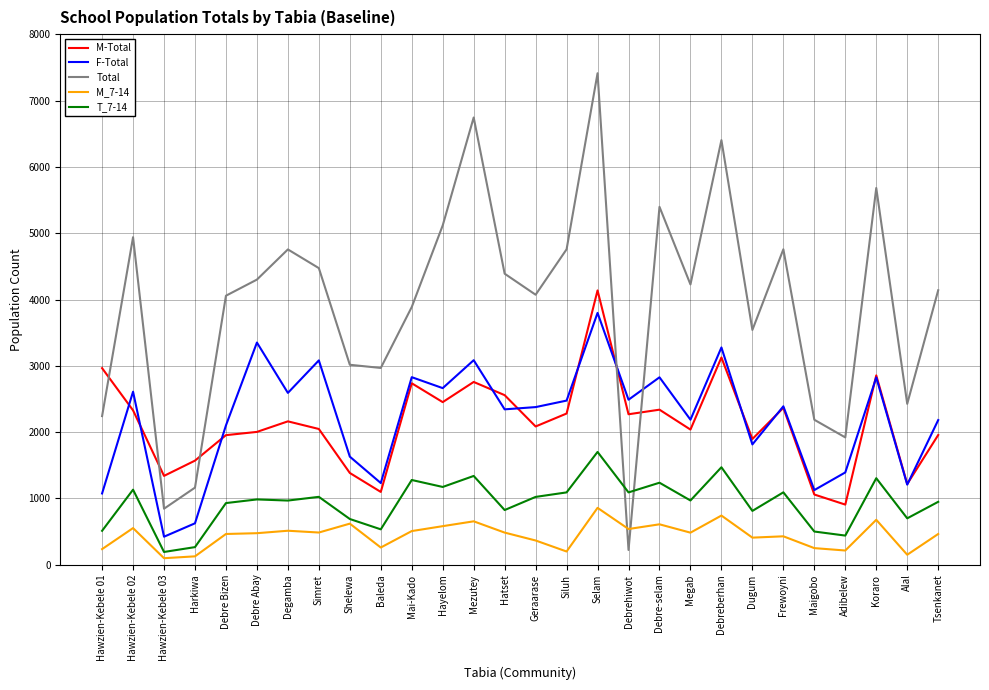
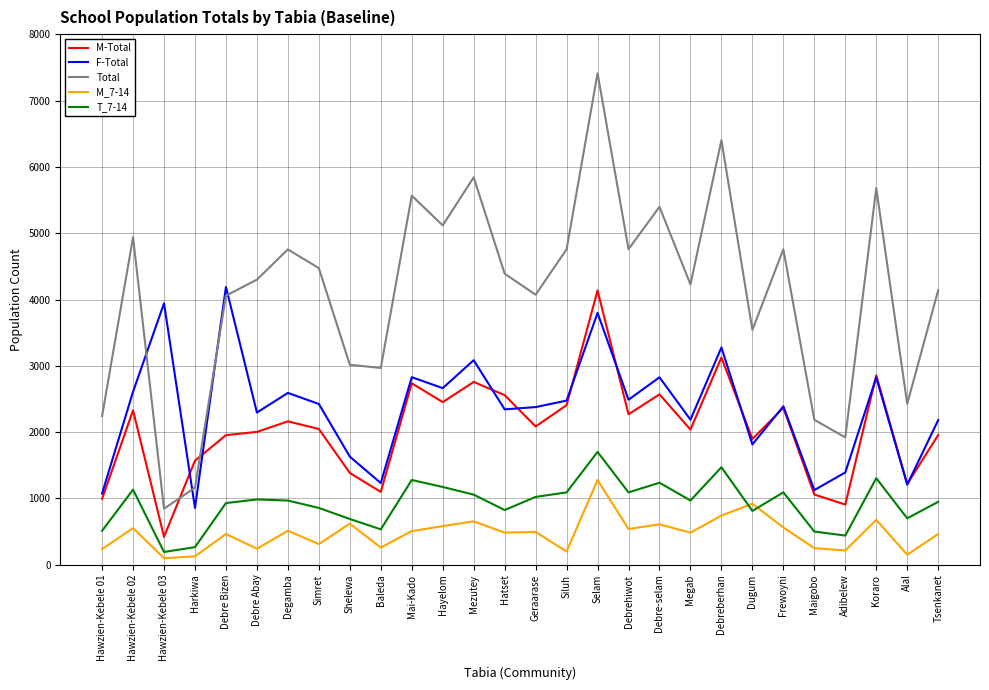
  {
    "M-Total": {
-     "Hawzien-Kebele 01": 3000,
+     "Hawzien-Kebele 01": 1000,
      "Hawzien-Kebele 02": 2300,
-     "Hawzien-Kebele 03": 1300,
+     "Hawzien-Kebele 03": 400,
      "Harkiwa": 1600,
      "Debre Bizen": 2000,
      "Debre Abay": 2000,
      "Degamba": 2200,
      "Simret": 2000,
      "Shelewa": 1400,
      "Baleda": 1100,
      "Mai-Kado": 2700,
      "Hayelom": 2500,
      "Mezutey": 2800,
      "Hatset": 2600,
      "Geraarase": 2100,
-     "Siluh": 2300,
+     "Siluh": 2400,
      "Selam": 4100,
      "Debrehiwot": 2300,
-     "Debre-selam": 2300,
+     "Debre-selam": 2600,
      "Megab": 2000,
      "Debreberhan": 3100,
      "Dugum": 1900,
      "Maigobo": 1100,
      "Adibelew": 900,
      "Tsenkanet": 2000
    },
    "F-Total": {
      "Hawzien-Kebele 01": 1100,
      "Hawzien-Kebele 02": 2600,
-     "Hawzien-Kebele 03": 400,
-     "Harkiwa": 600,
-     "Debre Bizen": 2100,
-     "Debre Abay": 3400,
+     "Hawzien-Kebele 03": 3900,
+     "Harkiwa": 900,
+     "Debre Bizen": 4200,
+     "Debre Abay": 2300,
      "Degamba": 2600,
-     "Simret": 3100,
+     "Simret": 2400,
      "Shelewa": 1600,
      "Baleda": 1200,
      "Mai-Kado": 2800,
      "Hayelom": 2700,
      "Mezutey": 3100,
      "Hatset": 2300,
      "Geraarase": 2400,
      "Siluh": 2500,
      "Selam": 3800,
      "Debrehiwot": 2500,
      "Debre-selam": 2800,
      "Megab": 2200,
      "Debreberhan": 3300,
      "Dugum": 1800,
      "Maigobo": 1100,
      "Adibelew": 1400,
      "Tsenkanet": 2200
    },
    "Total": {
      "Hawzien-Kebele 01": 2200,
      "Hawzien-Kebele 02": 4900,
      "Hawzien-Kebele 03": 800,
      "Harkiwa": 1200,
      "Debre Bizen": 4100,
      "Debre Abay": 4300,
      "Degamba": 4800,
      "Simret": 4500,
      "Shelewa": 3000,
      "Baleda": 3000,
-     "Mai-Kado": 3900,
+     "Mai-Kado": 5600,
      "Hayelom": 5100,
-     "Mezutey": 6700,
+     "Mezutey": 5800,
      "Hatset": 4400,
      "Geraarase": 4100,
      "Siluh": 4800,
      "Selam": 7400,
-     "Debrehiwot": 200,
+     "Debrehiwot": 4800,
      "Debre-selam": 5400,
      "Megab": 4200,
      "Debreberhan": 6400,
      "Dugum": 3500,
      "Frewoyni": 4800,
      "Maigobo": 2200,
      "Adibelew": 1900,
      "Koraro": 5700,
      "Alal": 2400,
      "Tsenkanet": 4100
    },
    "M_7-14": {
      "Hawzien-Kebele 01": 200,
      "Hawzien-Kebele 02": 600,
      "Hawzien-Kebele 03": 100,
      "Harkiwa": 100,
      "Debre Bizen": 500,
-     "Debre Abay": 500,
+     "Debre Abay": 200,
      "Degamba": 500,
-     "Simret": 500,
+     "Simret": 300,
      "Shelewa": 600,
      "Baleda": 300,
      "Mai-Kado": 500,
      "Hayelom": 600,
      "Mezutey": 700,
      "Hatset": 500,
-     "Geraarase": 400,
+     "Geraarase": 500,
      "Siluh": 200,
-     "Selam": 900,
+     "Selam": 1300,
      "Debrehiwot": 500,
      "Debre-selam": 600,
      "Megab": 500,
      "Debreberhan": 700,
-     "Dugum": 400,
-     "Frewoyni": 400,
+     "Dugum": 900,
+     "Frewoyni": 600,
      "Maigobo": 300,
      "Adibelew": 200,
      "Koraro": 700,
      "Alal": 200,
      "Tsenkanet": 500
    },
    "T_7-14": {
      "Hawzien-Kebele 01": 500,
      "Hawzien-Kebele 02": 1100,
      "Hawzien-Kebele 03": 200,
      "Harkiwa": 300,
      "Debre Bizen": 900,
      "Debre Abay": 1000,
      "Degamba": 1000,
-     "Simret": 1000,
+     "Simret": 900,
      "Shelewa": 700,
      "Baleda": 500,
      "Mai-Kado": 1300,
      "Hayelom": 1200,
-     "Mezutey": 1300,
+     "Mezutey": 1100,
      "Hatset": 800,
      "Geraarase": 1000,
      "Siluh": 1100,
      "Selam": 1700,
      "Debrehiwot": 1100,
      "Debre-selam": 1200,
      "Megab": 1000,
      "Debreberhan": 1500,
      "Dugum": 800,
      "Frewoyni": 1100,
      "Maigobo": 500,
      "Adibelew": 400,
      "Koraro": 1300,
      "Alal": 700,
      "Tsenkanet": 1000
    }
  }
